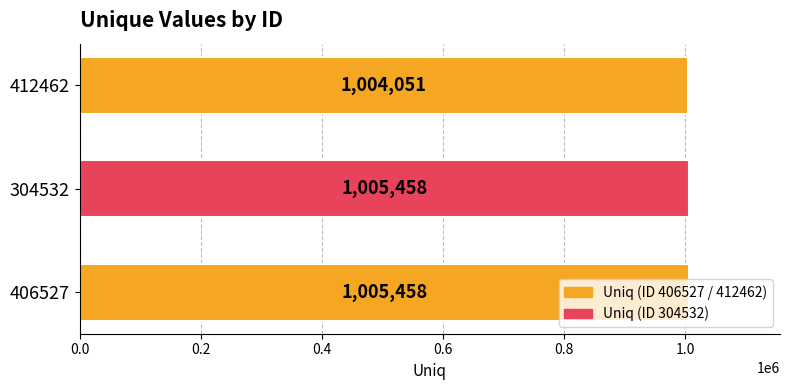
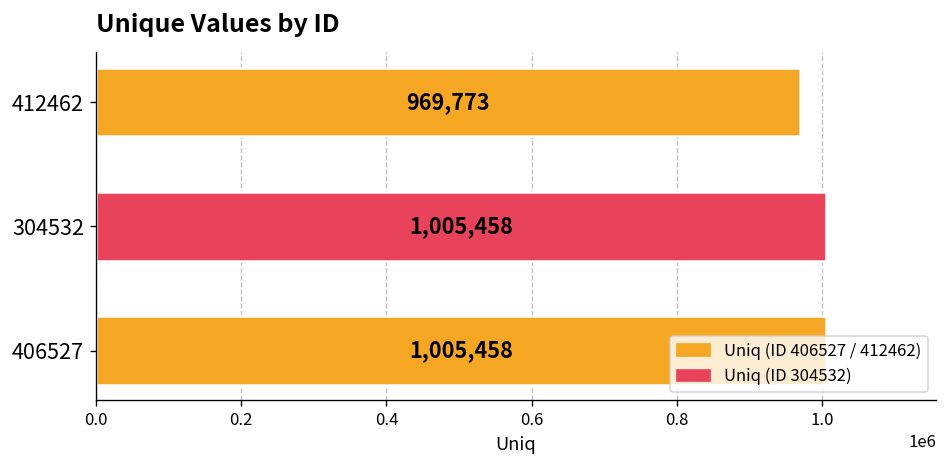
  {
-   "412462": "1,004,051",
+   "412462": "969,773",
    "304532": "1,005,458"
  }
